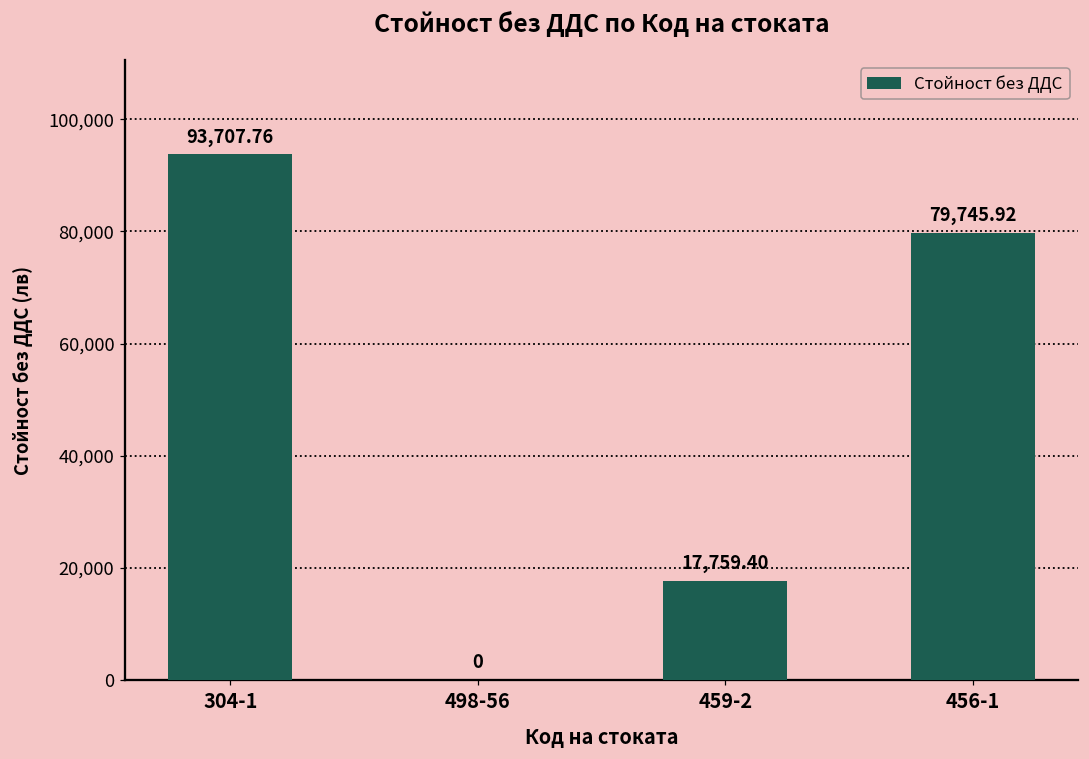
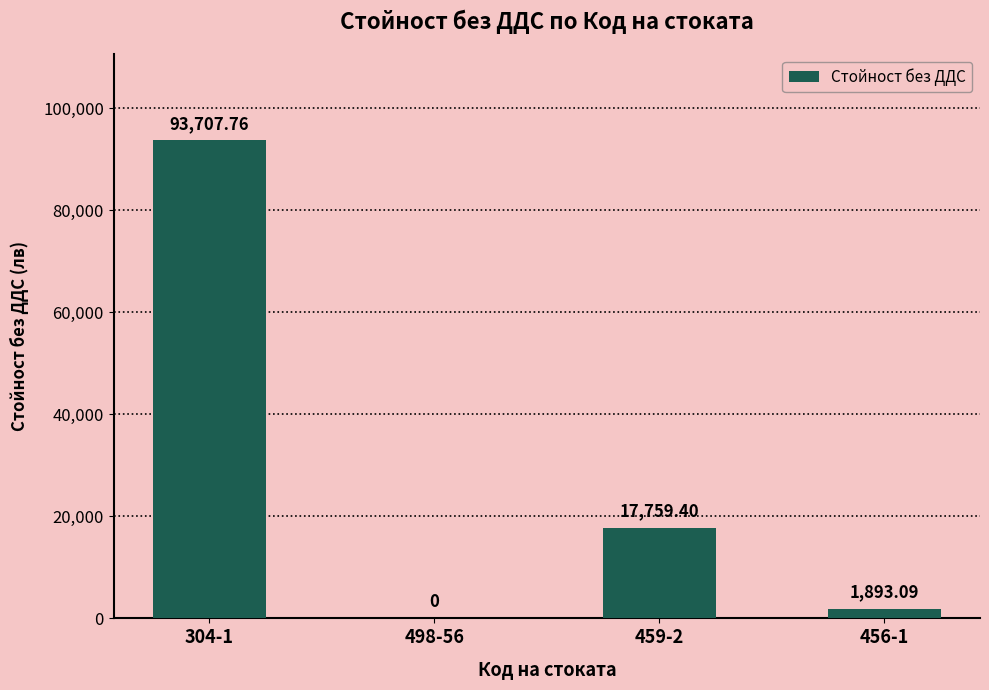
  {
    "304-1": "93,707.76",
    "498-56": "0",
    "459-2": "17,759.40",
-   "456-1": "79,745.92"
+   "456-1": "1,893.09"
  }
